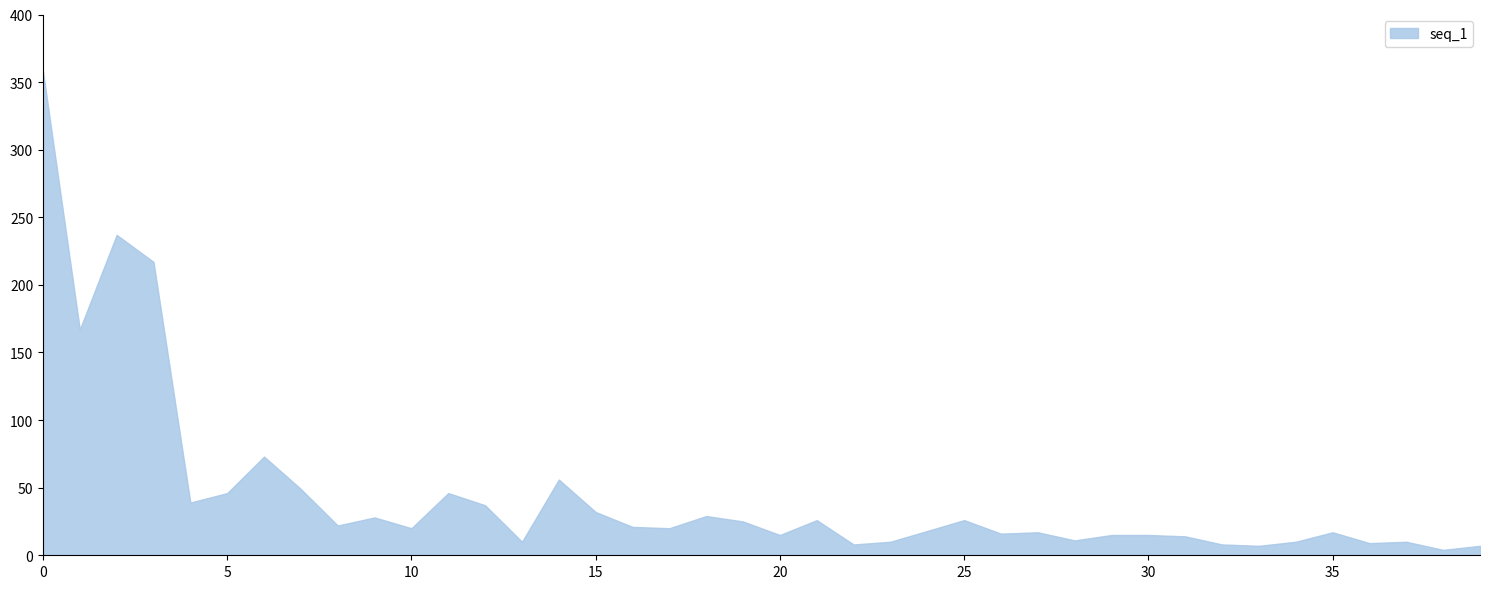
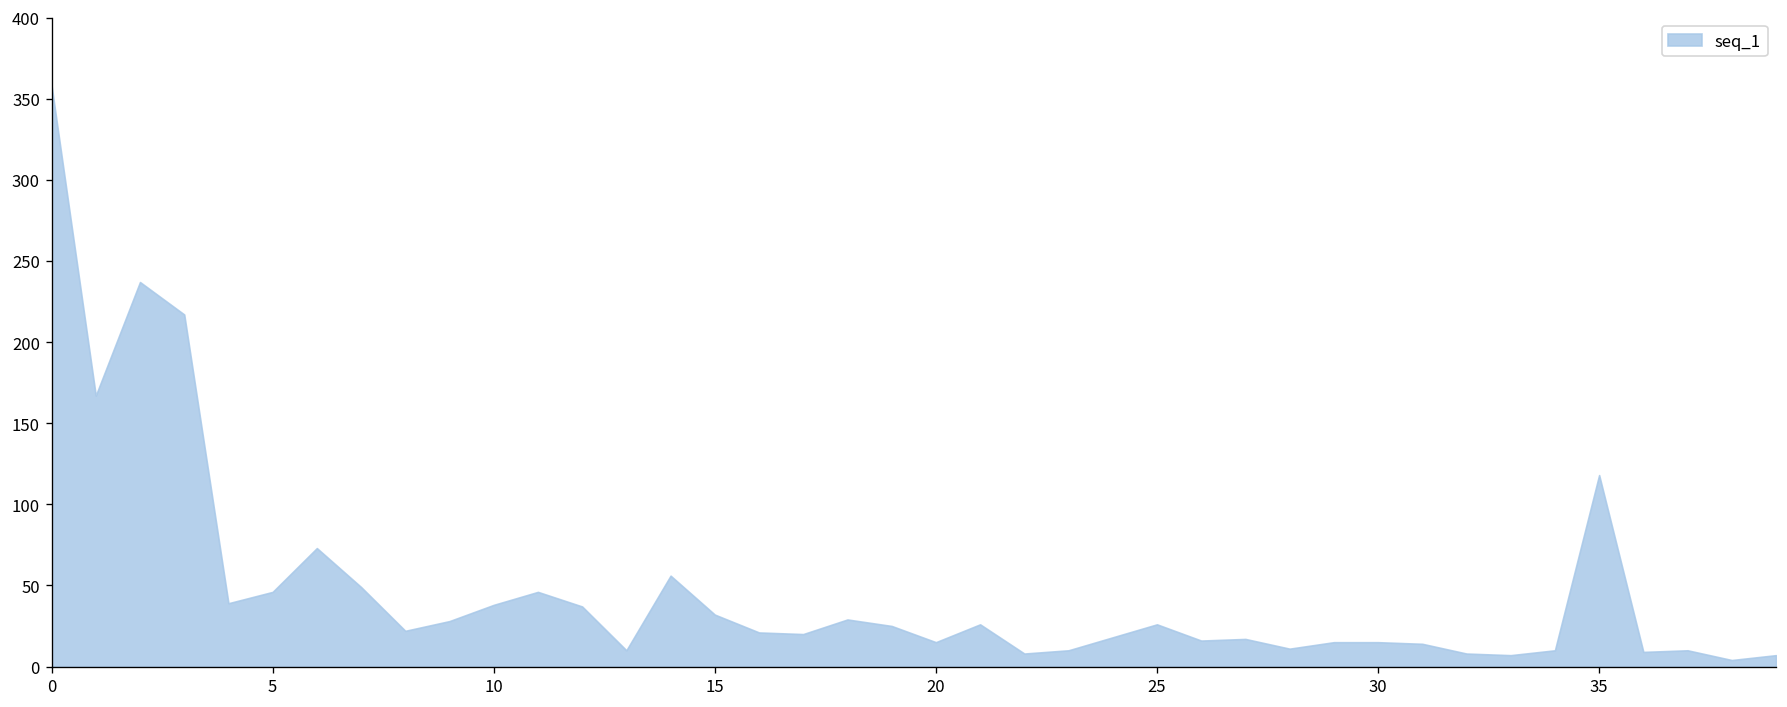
  {
    "0": 358,
    "5": 46,
-   "10": 20,
+   "10": 38,
    "15": 32,
    "20": 15,
    "25": 26,
    "30": 15,
-   "35": 17
+   "35": 118
  }
